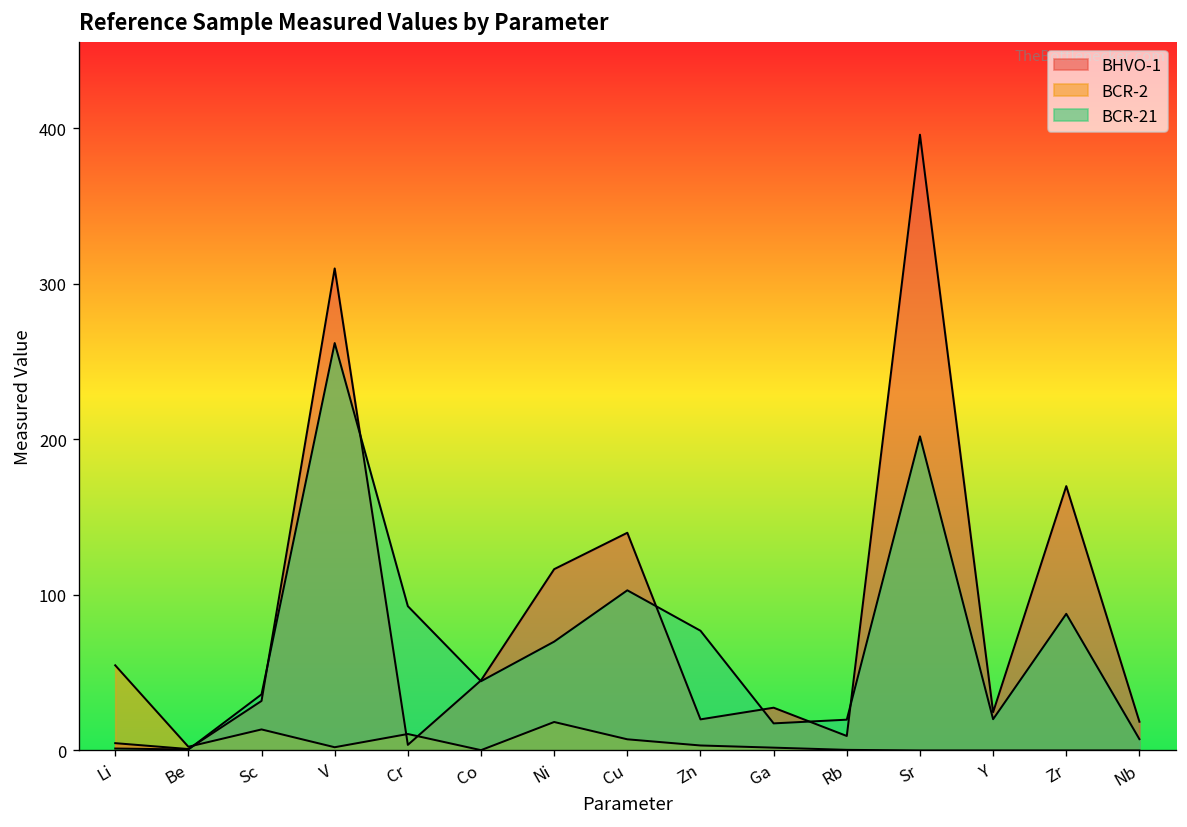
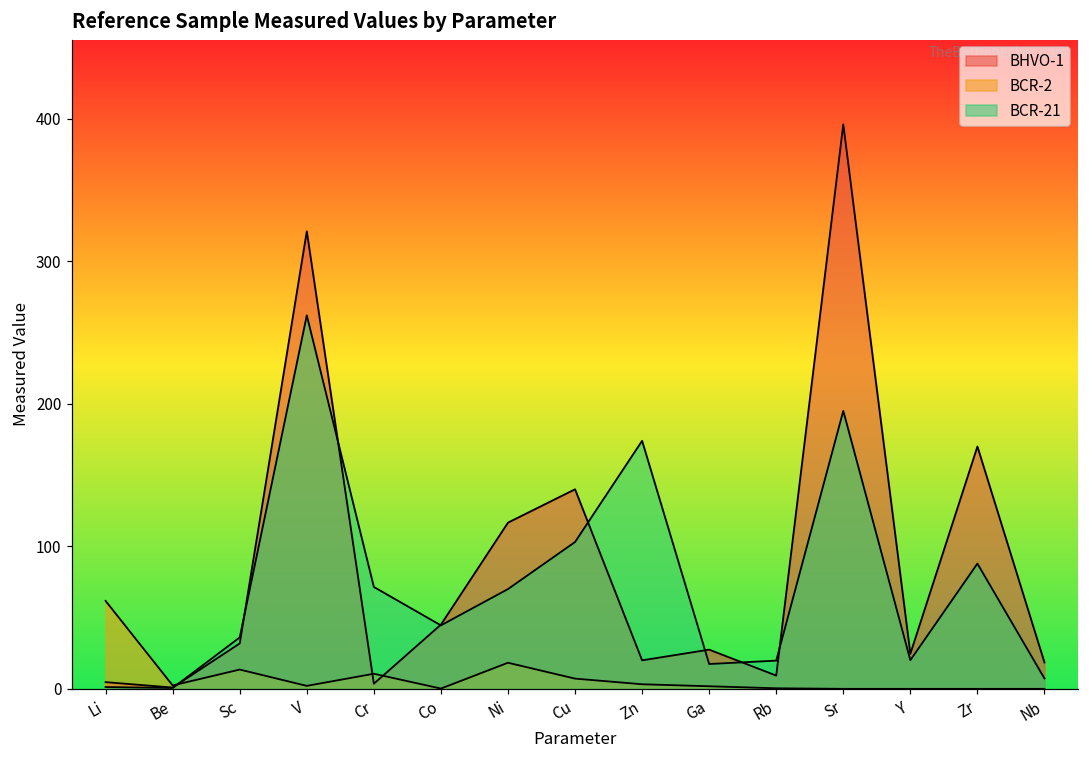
  {
    "BHVO-1": {
      "Li": 5,
      "Sc": 32,
-     "V": 310,
+     "V": 321,
      "Cr": 4,
      "Ni": 117,
      "Cu": 140,
      "Zn": 20,
      "Ga": 28,
      "Rb": 9,
      "Sr": 396,
      "Y": 25,
      "Zr": 170,
      "Nb": 18
    },
    "BCR-2": {
-     "Li": 55,
+     "Li": 62,
      "Sc": 14,
      "V": 2,
      "Cr": 11,
      "Co": 0,
      "Ni": 18,
      "Cu": 7,
      "Zn": 3,
      "Ga": 2,
      "Rb": 0,
      "Sr": 0,
      "Y": 0,
      "Zr": 0,
      "Nb": 0
    },
    "BCR-21": {
      "Li": 1,
      "Sc": 36,
      "V": 262,
-     "Cr": 93,
+     "Cr": 71,
      "Ni": 70,
      "Cu": 103,
-     "Zn": 77,
+     "Zn": 174,
      "Ga": 17,
      "Rb": 20,
-     "Sr": 202,
+     "Sr": 195,
      "Y": 20,
      "Zr": 88,
      "Nb": 7
    }
  }
